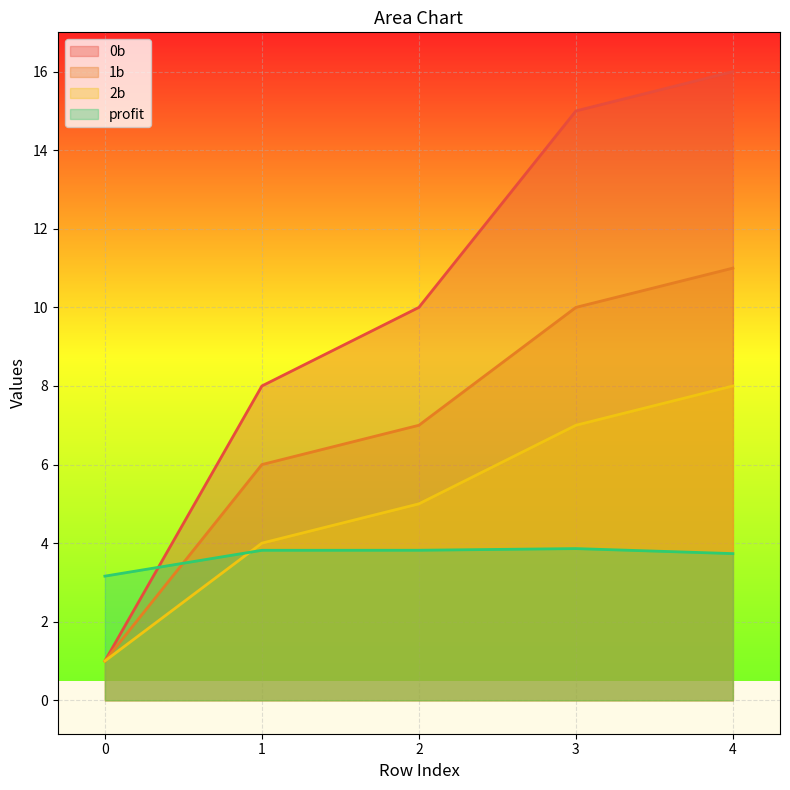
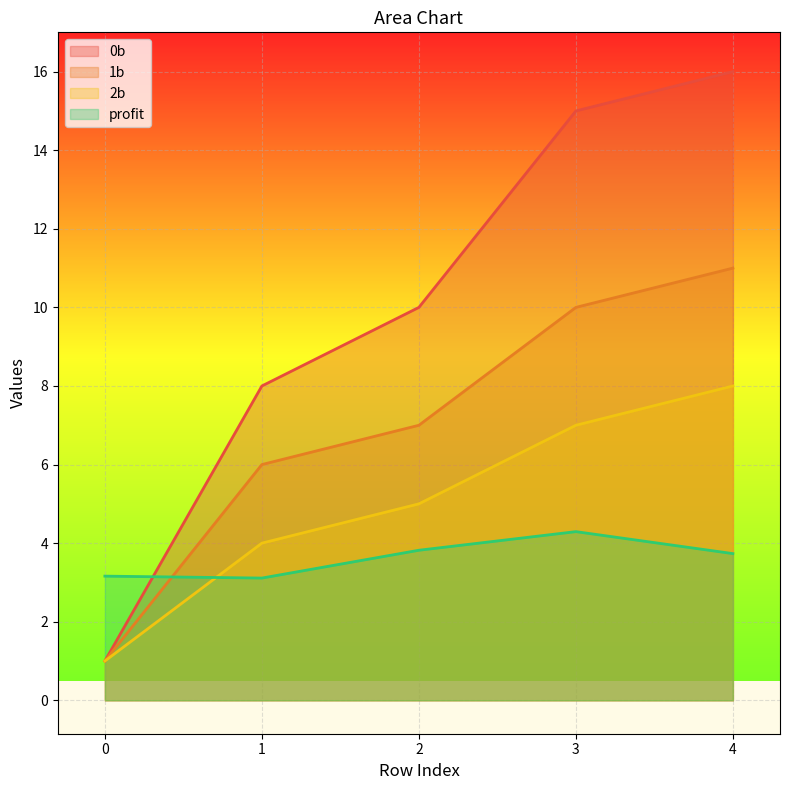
  {
    "profit": {
      "0": 3.2,
-     "1": 3.8,
+     "1": 3.1,
      "2": 3.8,
-     "3": 3.9,
+     "3": 4.3,
      "4": 3.7
    }
  }
